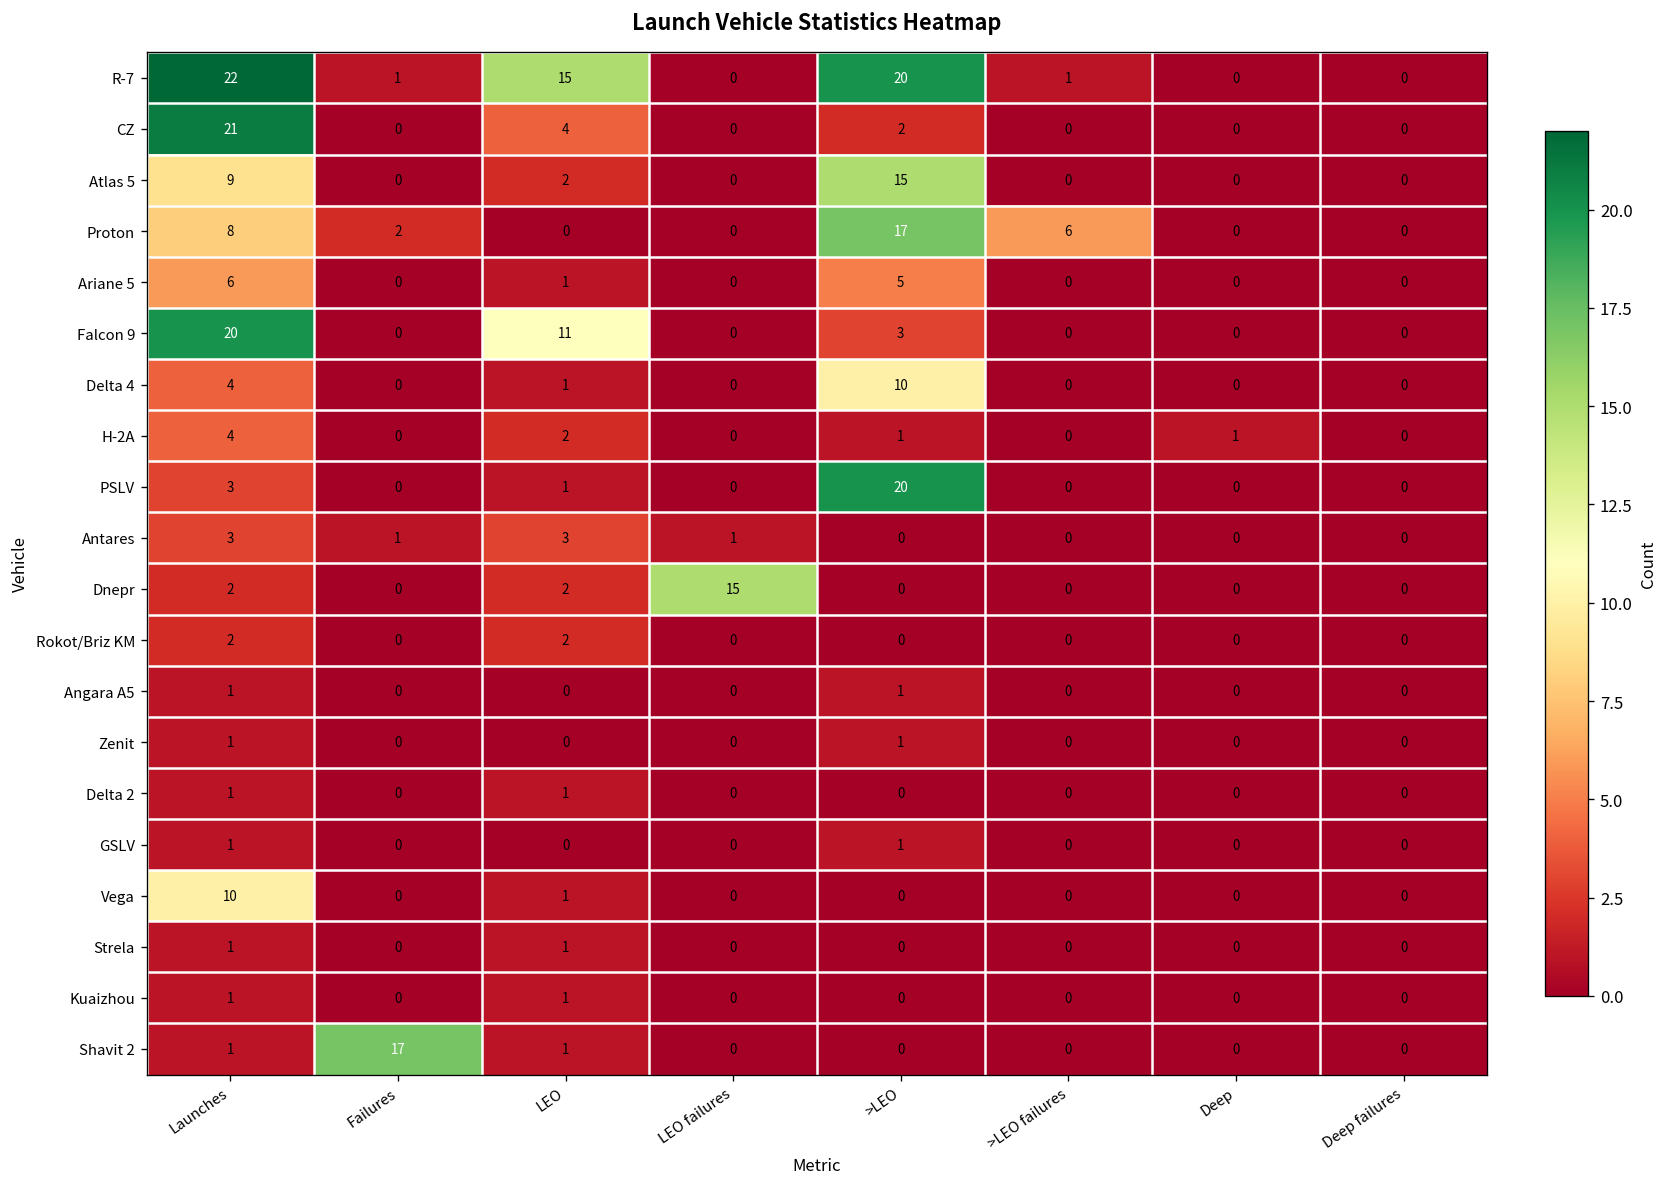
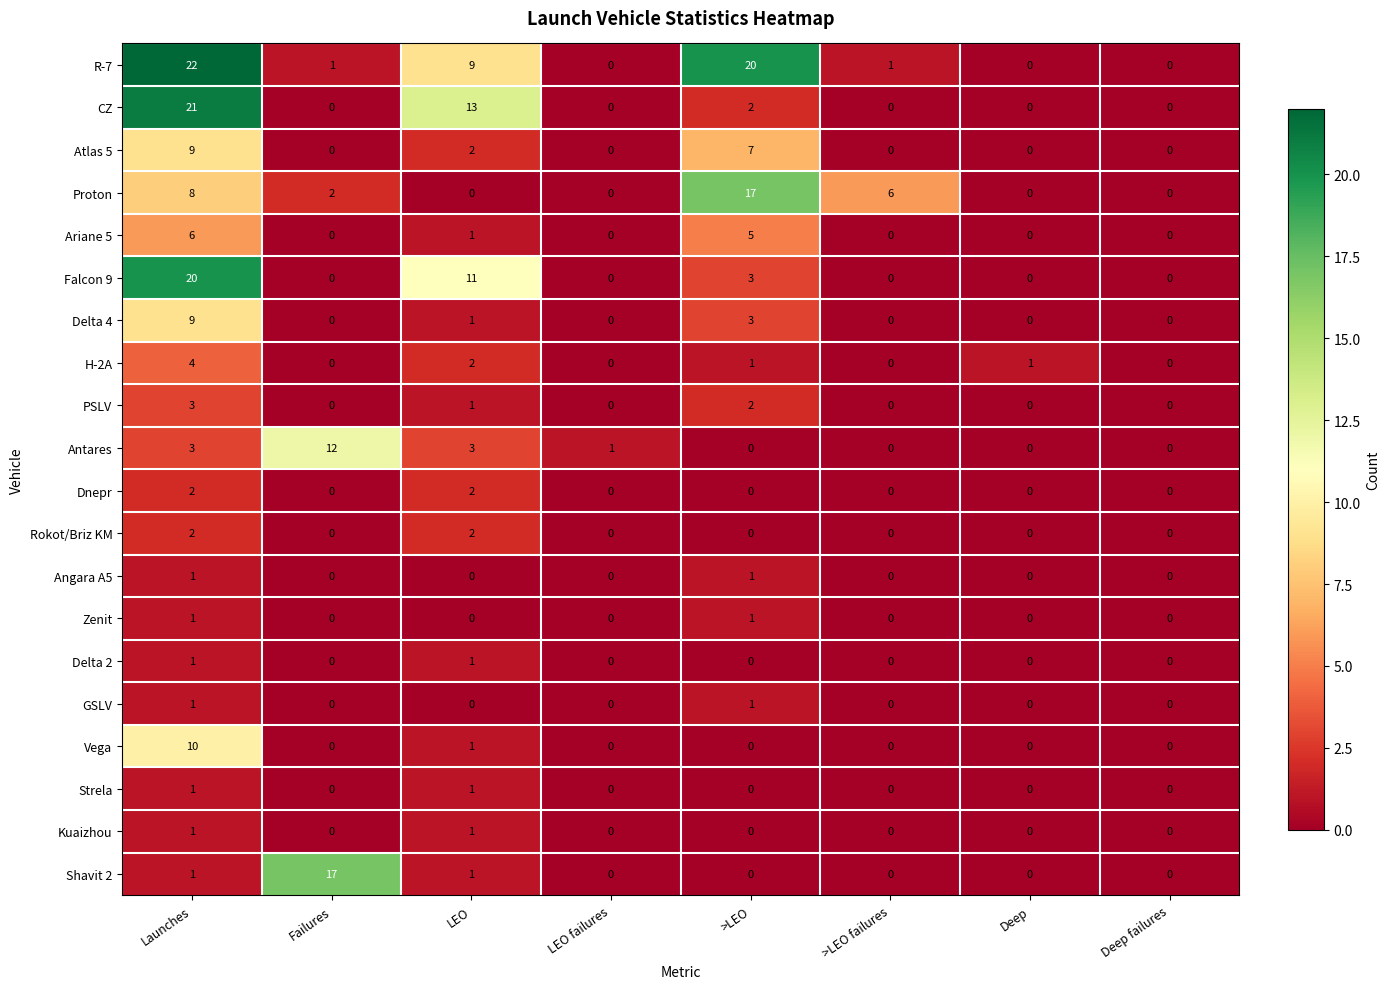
  {
    "R-7": {
      "Launches": 22,
      "Failures": 1,
-     "LEO": 15,
+     "LEO": 9,
      "LEO failures": 0,
      ">LEO": 20,
      ">LEO failures": 1,
      "Deep": 0,
      "Deep failures": 0
    },
    "CZ": {
      "Launches": 21,
      "Failures": 0,
-     "LEO": 4,
+     "LEO": 13,
      "LEO failures": 0,
      ">LEO": 2,
      ">LEO failures": 0,
      "Deep": 0,
      "Deep failures": 0
    },
    "Atlas 5": {
      "Launches": 9,
      "Failures": 0,
      "LEO": 2,
      "LEO failures": 0,
-     ">LEO": 15,
+     ">LEO": 7,
      ">LEO failures": 0,
      "Deep": 0,
      "Deep failures": 0
    },
    "Proton": {
      "Launches": 8,
      "Failures": 2,
      "LEO": 0,
      "LEO failures": 0,
      ">LEO": 17,
      ">LEO failures": 6,
      "Deep": 0,
      "Deep failures": 0
    },
    "Ariane 5": {
      "Launches": 6,
      "Failures": 0,
      "LEO": 1,
      "LEO failures": 0,
      ">LEO": 5,
      ">LEO failures": 0,
      "Deep": 0,
      "Deep failures": 0
    },
    "Falcon 9": {
      "Launches": 20,
      "Failures": 0,
      "LEO": 11,
      "LEO failures": 0,
      ">LEO": 3,
      ">LEO failures": 0,
      "Deep": 0,
      "Deep failures": 0
    },
    "Delta 4": {
-     "Launches": 4,
+     "Launches": 9,
      "Failures": 0,
      "LEO": 1,
      "LEO failures": 0,
-     ">LEO": 10,
+     ">LEO": 3,
      ">LEO failures": 0,
      "Deep": 0,
      "Deep failures": 0
    },
    "H-2A": {
      "Launches": 4,
      "Failures": 0,
      "LEO": 2,
      "LEO failures": 0,
      ">LEO": 1,
      ">LEO failures": 0,
      "Deep": 1,
      "Deep failures": 0
    },
    "PSLV": {
      "Launches": 3,
      "Failures": 0,
      "LEO": 1,
      "LEO failures": 0,
-     ">LEO": 20,
+     ">LEO": 2,
      ">LEO failures": 0,
      "Deep": 0,
      "Deep failures": 0
    },
    "Antares": {
      "Launches": 3,
-     "Failures": 1,
+     "Failures": 12,
      "LEO": 3,
      "LEO failures": 1,
      ">LEO": 0,
      ">LEO failures": 0,
      "Deep": 0,
      "Deep failures": 0
    },
    "Dnepr": {
      "Launches": 2,
      "Failures": 0,
      "LEO": 2,
-     "LEO failures": 15,
+     "LEO failures": 0,
      ">LEO": 0,
      ">LEO failures": 0,
      "Deep": 0,
      "Deep failures": 0
    },
    "Rokot/Briz KM": {
      "Launches": 2,
      "Failures": 0,
      "LEO": 2,
      "LEO failures": 0,
      ">LEO": 0,
      ">LEO failures": 0,
      "Deep": 0,
      "Deep failures": 0
    },
    "Angara A5": {
      "Launches": 1,
      "Failures": 0,
      "LEO": 0,
      "LEO failures": 0,
      ">LEO": 1,
      ">LEO failures": 0,
      "Deep": 0,
      "Deep failures": 0
    },
    "Zenit": {
      "Launches": 1,
      "Failures": 0,
      "LEO": 0,
      "LEO failures": 0,
      ">LEO": 1,
      ">LEO failures": 0,
      "Deep": 0,
      "Deep failures": 0
    },
    "Delta 2": {
      "Launches": 1,
      "Failures": 0,
      "LEO": 1,
      "LEO failures": 0,
      ">LEO": 0,
      ">LEO failures": 0,
      "Deep": 0,
      "Deep failures": 0
    },
    "GSLV": {
      "Launches": 1,
      "Failures": 0,
      "LEO": 0,
      "LEO failures": 0,
      ">LEO": 1,
      ">LEO failures": 0,
      "Deep": 0,
      "Deep failures": 0
    },
    "Vega": {
      "Launches": 10,
      "Failures": 0,
      "LEO": 1,
      "LEO failures": 0,
      ">LEO": 0,
      ">LEO failures": 0,
      "Deep": 0,
      "Deep failures": 0
    },
    "Strela": {
      "Launches": 1,
      "Failures": 0,
      "LEO": 1,
      "LEO failures": 0,
      ">LEO": 0,
      ">LEO failures": 0,
      "Deep": 0,
      "Deep failures": 0
    },
    "Kuaizhou": {
      "Launches": 1,
      "Failures": 0,
      "LEO": 1,
      "LEO failures": 0,
      ">LEO": 0,
      ">LEO failures": 0,
      "Deep": 0,
      "Deep failures": 0
    },
    "Shavit 2": {
      "Launches": 1,
      "Failures": 17,
      "LEO": 1,
      "LEO failures": 0,
      ">LEO": 0,
      ">LEO failures": 0,
      "Deep": 0,
      "Deep failures": 0
    }
  }
